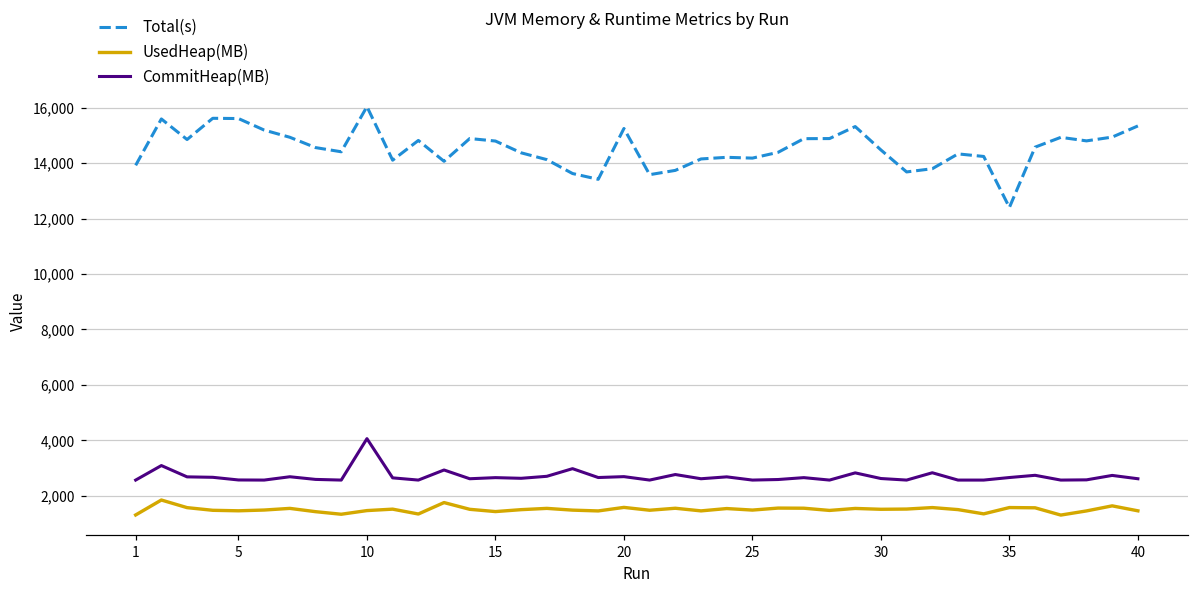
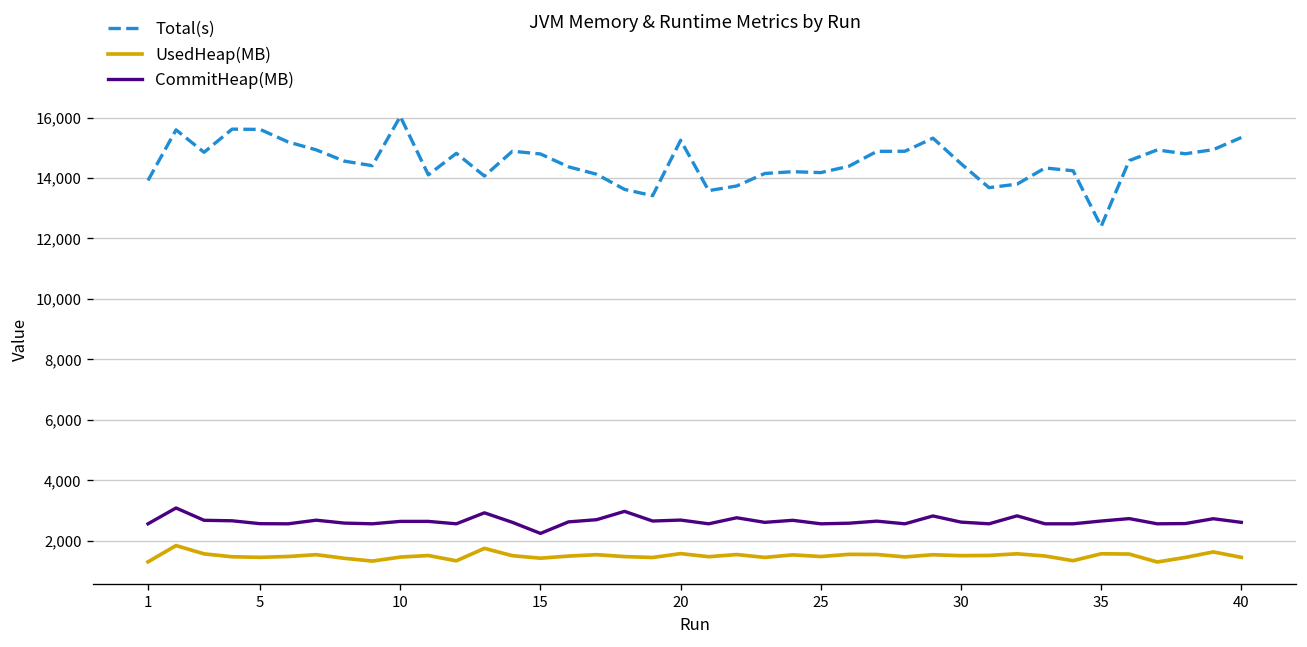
  {
    "Total(s)": {
      "1": "13,900",
      "5": "15,600",
      "10": "16,000",
      "15": "14,800",
      "20": "15,200",
      "25": "14,200",
      "30": "14,500",
      "35": "12,400",
      "40": "15,300"
    },
    "UsedHeap(MB)": {
      "1": "1,300",
      "5": "1,500",
      "10": "1,500",
      "15": "1,400",
      "20": "1,600",
      "25": "1,500",
      "30": "1,500",
      "35": "1,600",
      "40": "1,500"
    },
    "CommitHeap(MB)": {
      "1": "2,600",
      "5": "2,600",
-     "10": "4,100",
-     "15": "2,600",
+     "10": "2,600",
+     "15": "2,200",
      "20": "2,700",
      "25": "2,600",
      "30": "2,600",
      "35": "2,700",
      "40": "2,600"
    }
  }
